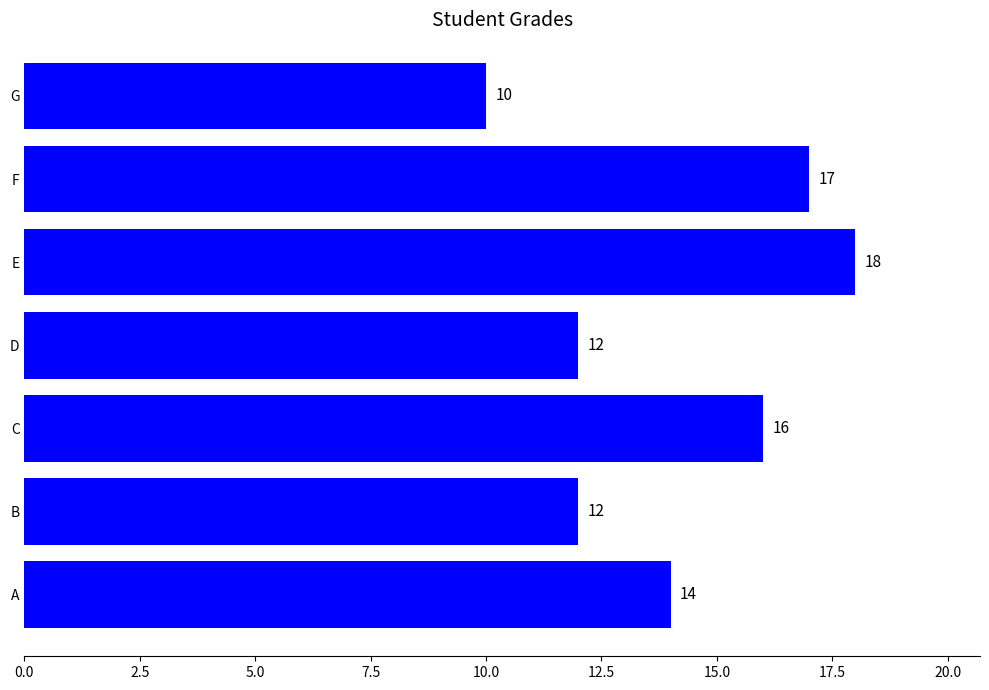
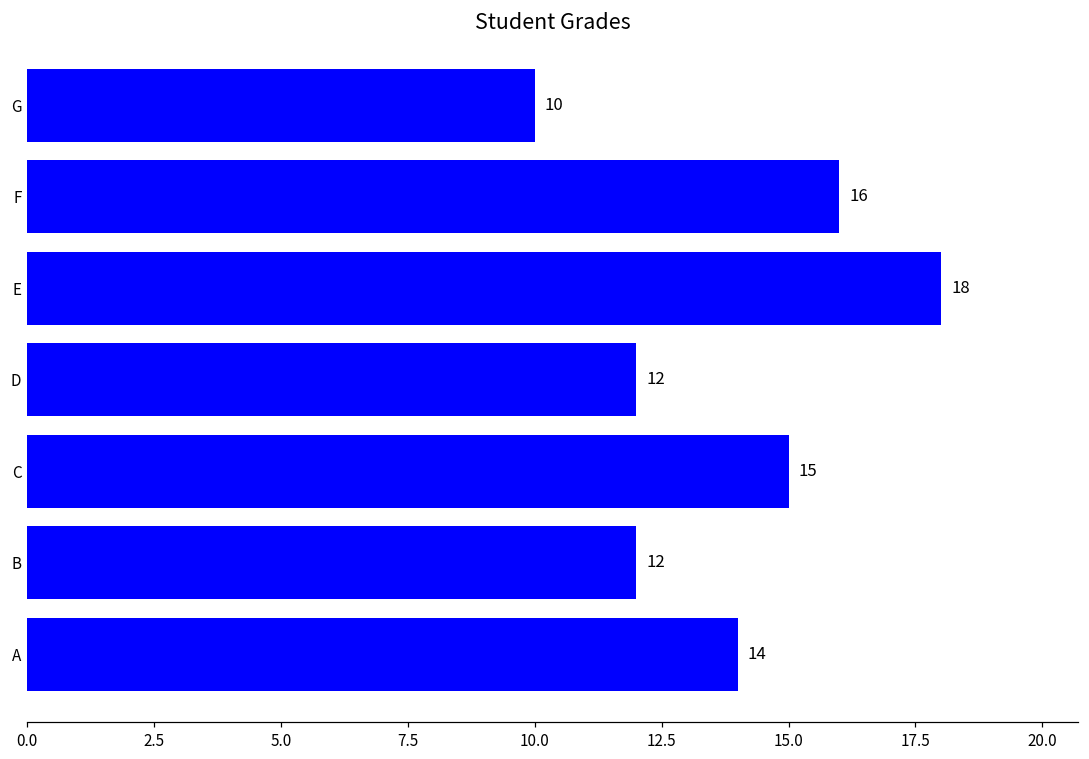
  {
    "G": 10,
-   "F": 17,
+   "F": 16,
    "E": 18,
    "D": 12,
-   "C": 16,
+   "C": 15,
    "B": 12,
    "A": 14
  }
